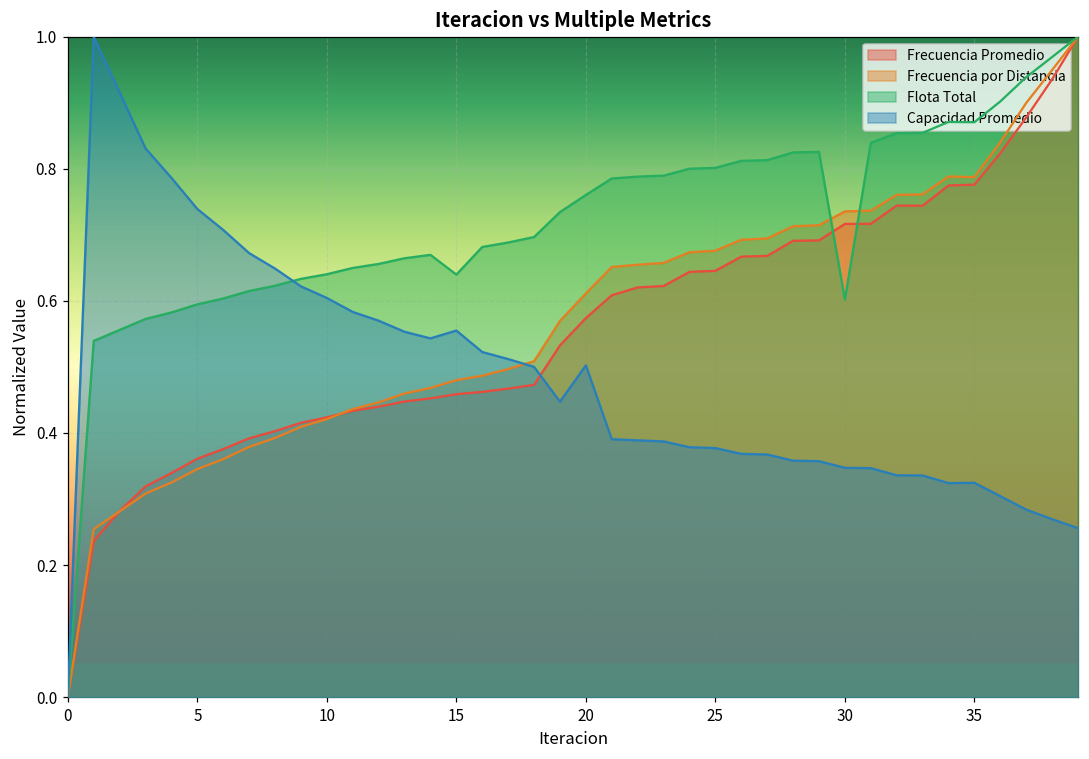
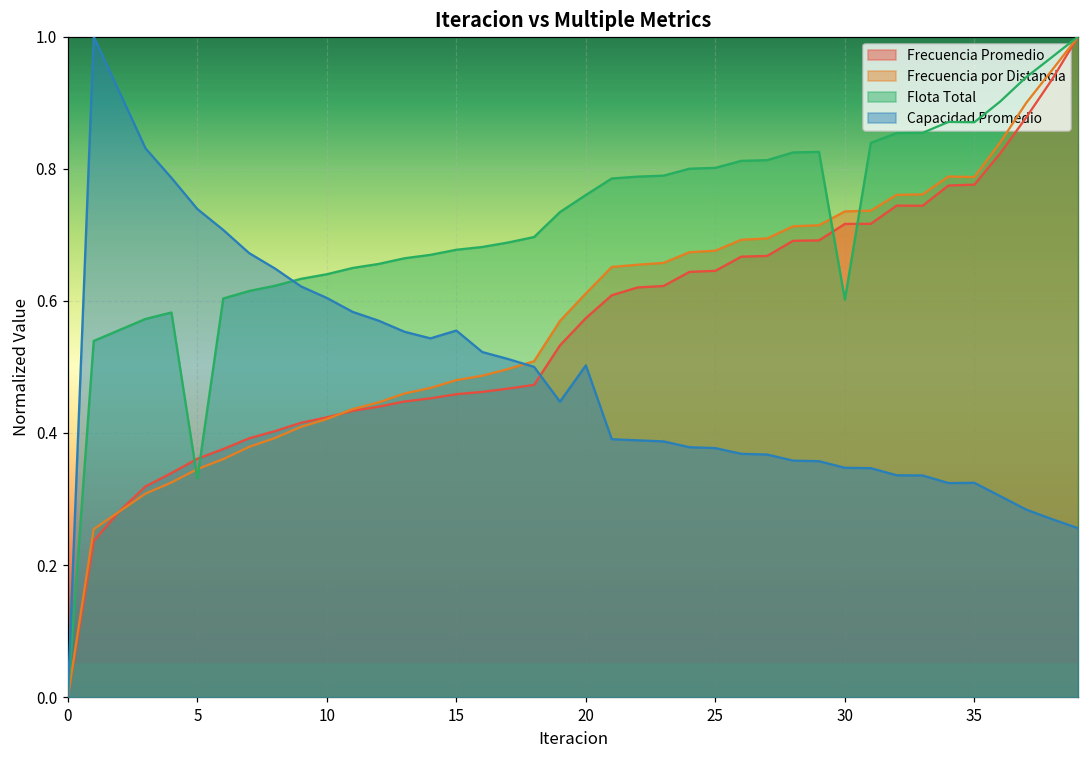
  {
    "Flota Total": {
-     "5": 0.59,
+     "5": 0.33,
      "10": 0.64,
-     "15": 0.64,
+     "15": 0.68,
      "20": 0.76,
      "25": 0.80,
      "30": 0.60
    },
    "Capacidad Promedio": {
      "5": 0.74,
      "10": 0.60,
      "15": 0.55,
      "20": 0.50,
      "25": 0.38,
      "30": 0.35,
      "35": 0.32
    }
  }
